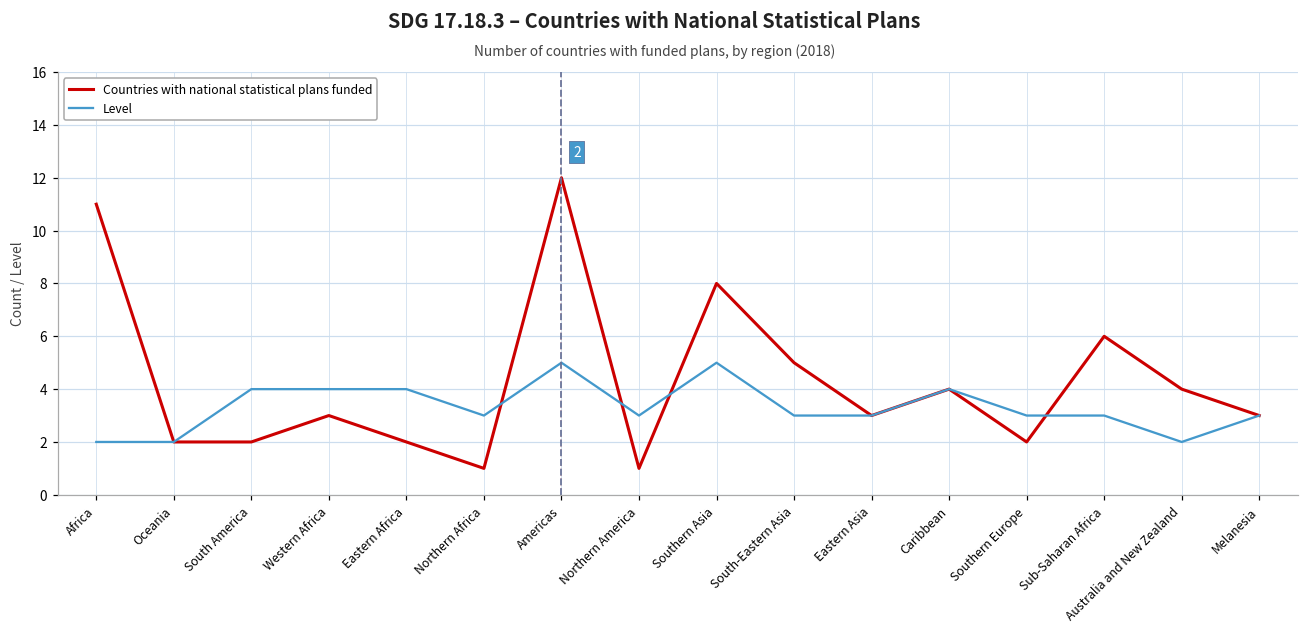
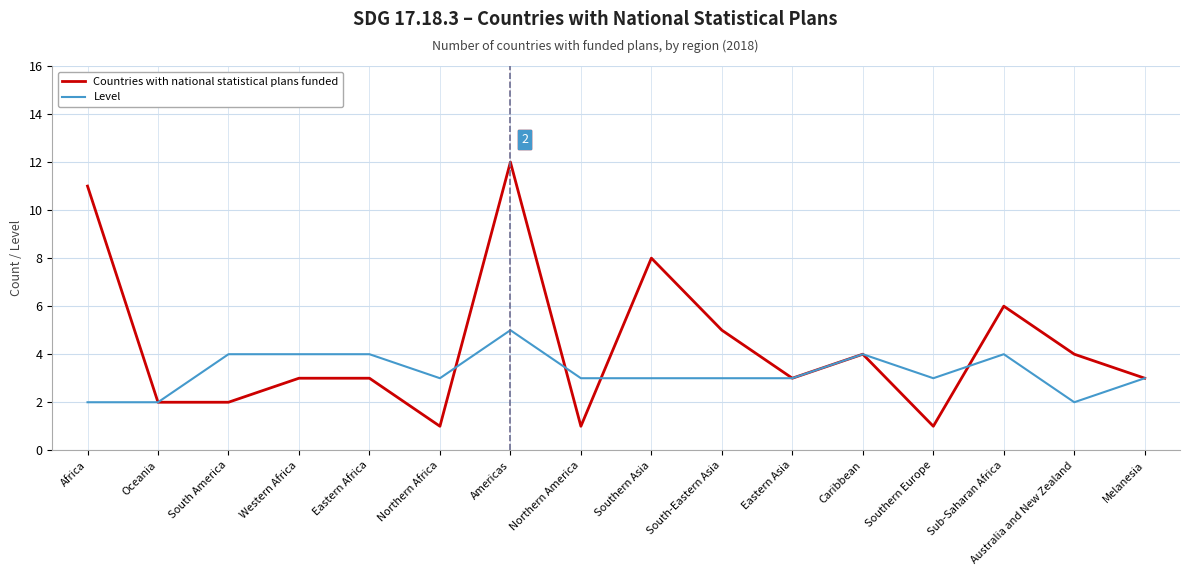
  {
    "Countries with national statistical plans funded": {
      "Africa": 11,
      "South America": 2,
      "Western Africa": 3,
-     "Eastern Africa": 2,
+     "Eastern Africa": 3,
      "Northern Africa": 1,
      "Northern America": 1,
      "Southern Asia": 8,
      "South-Eastern Asia": 5,
-     "Southern Europe": 2,
+     "Southern Europe": 1,
      "Sub-Saharan Africa": 6,
      "Australia and New Zealand": 4
    },
    "Level": {
      "Africa": 2,
      "South America": 4,
      "Western Africa": 4,
      "Eastern Africa": 4,
      "Northern Africa": 3,
      "Americas": 5,
      "Northern America": 3,
-     "Southern Asia": 5,
+     "Southern Asia": 3,
      "South-Eastern Asia": 3,
      "Southern Europe": 3,
-     "Sub-Saharan Africa": 3,
+     "Sub-Saharan Africa": 4,
      "Australia and New Zealand": 2
    }
  }
